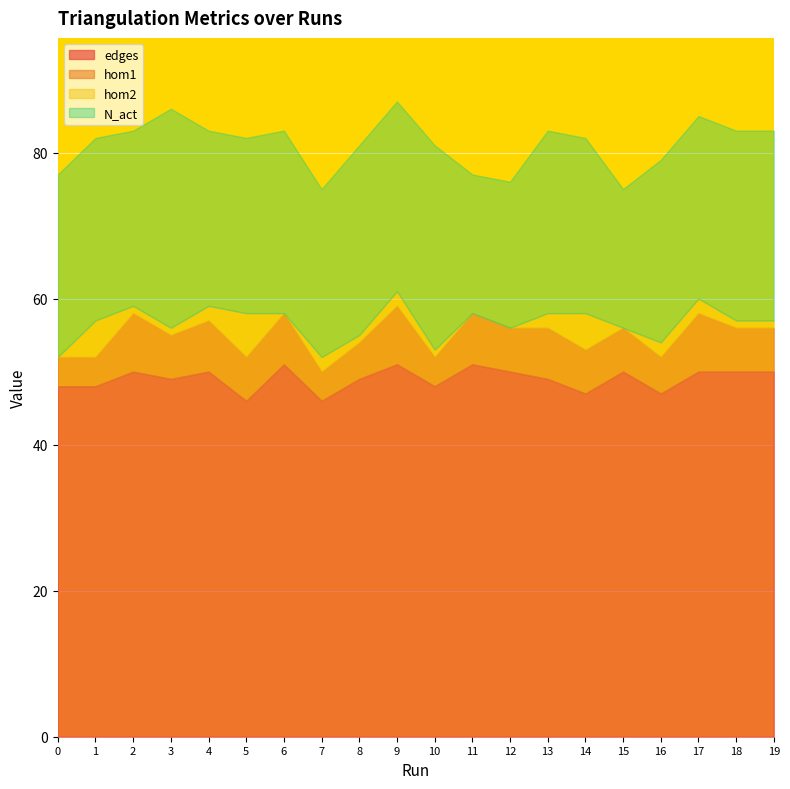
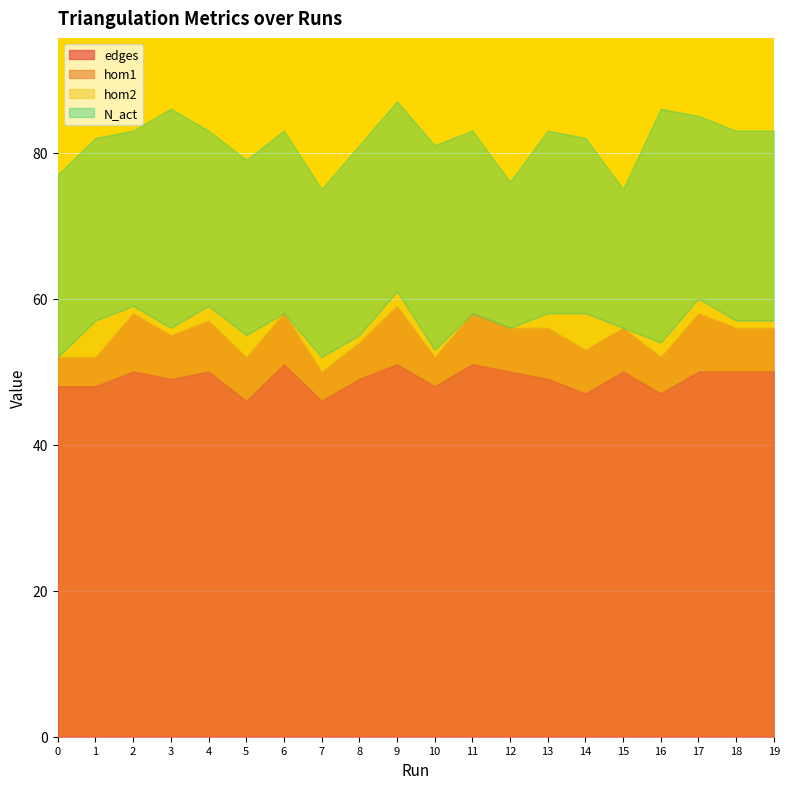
  {
    "hom2": {
      "1": 5,
      "2": 1,
      "3": 1,
      "4": 2,
-     "5": 6,
+     "5": 3,
      "7": 2,
      "8": 1,
      "9": 2,
      "10": 1,
      "13": 2,
      "14": 5,
      "16": 2,
      "17": 2,
      "18": 1,
      "19": 1
    },
    "N_act": {
      "0": 25,
      "1": 25,
      "2": 24,
      "3": 30,
      "4": 24,
      "5": 24,
      "6": 25,
      "7": 23,
      "8": 26,
      "9": 26,
      "10": 28,
-     "11": 19,
+     "11": 25,
      "12": 20,
      "13": 25,
      "14": 24,
      "15": 19,
-     "16": 25,
+     "16": 32,
      "17": 25,
      "18": 26,
      "19": 26
    }
  }
